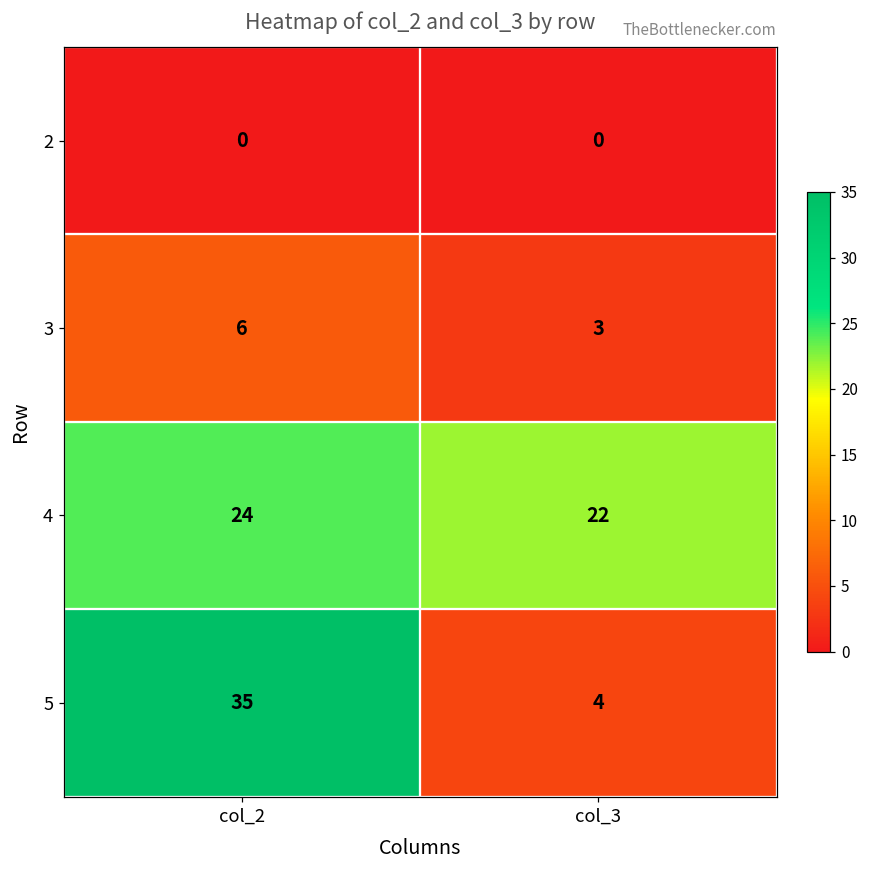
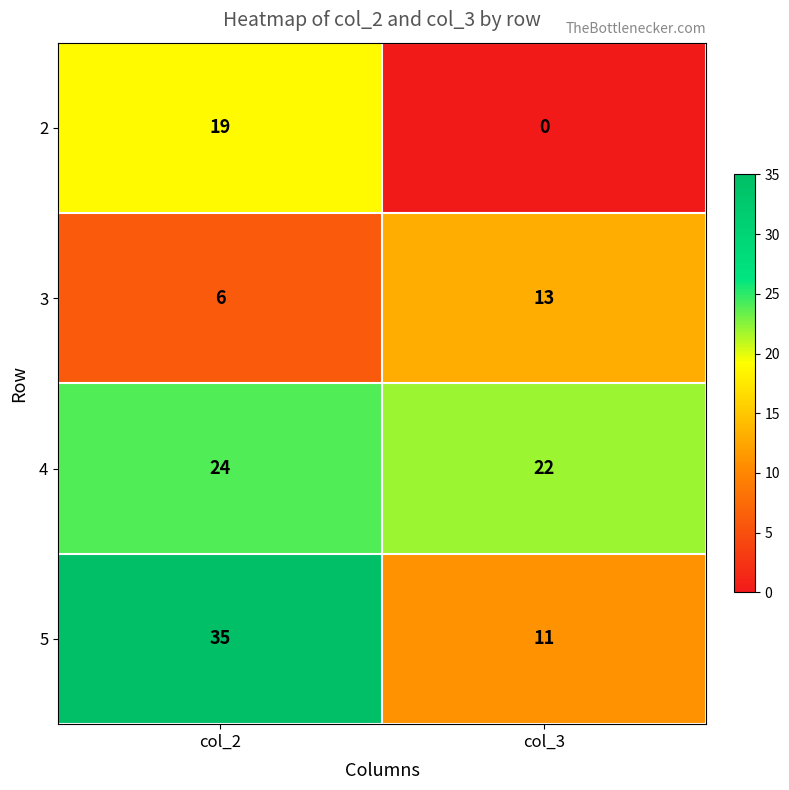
  {
    "2": {
-     "col_2": 0,
+     "col_2": 19,
      "col_3": 0
    },
    "3": {
      "col_2": 6,
-     "col_3": 3
+     "col_3": 13
    },
    "4": {
      "col_2": 24,
      "col_3": 22
    },
    "5": {
      "col_2": 35,
-     "col_3": 4
+     "col_3": 11
    }
  }
